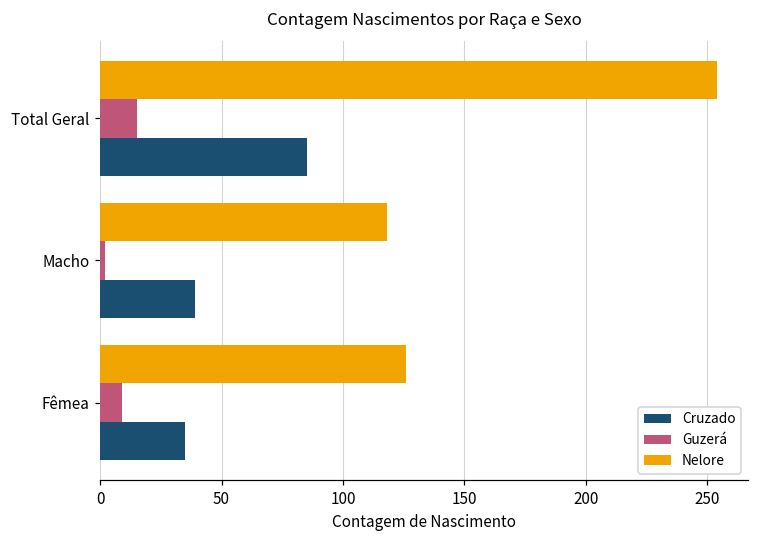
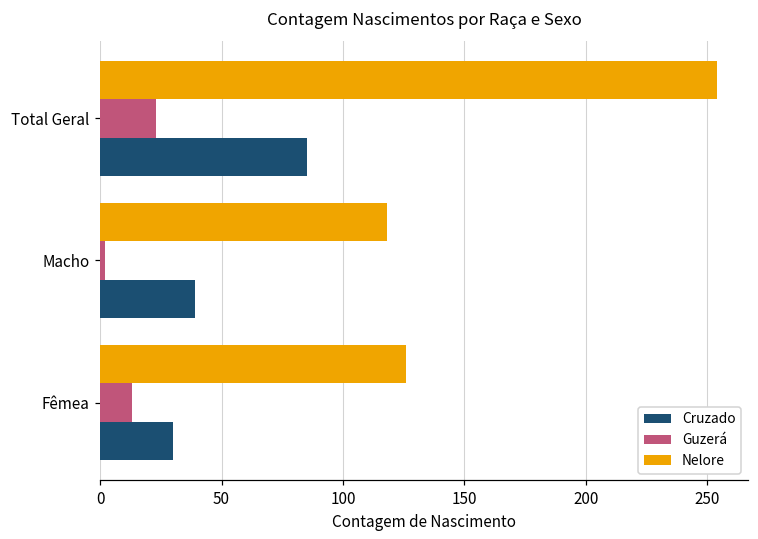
  {
    "Cruzado": {
      "Total Geral": 85,
      "Macho": 39,
-     "Fêmea": 35
+     "Fêmea": 30
    },
    "Guzerá": {
-     "Total Geral": 15,
+     "Total Geral": 23,
      "Macho": 2,
-     "Fêmea": 9
+     "Fêmea": 13
    },
    "Nelore": {
      "Total Geral": 254,
      "Macho": 118,
      "Fêmea": 126
    }
  }
